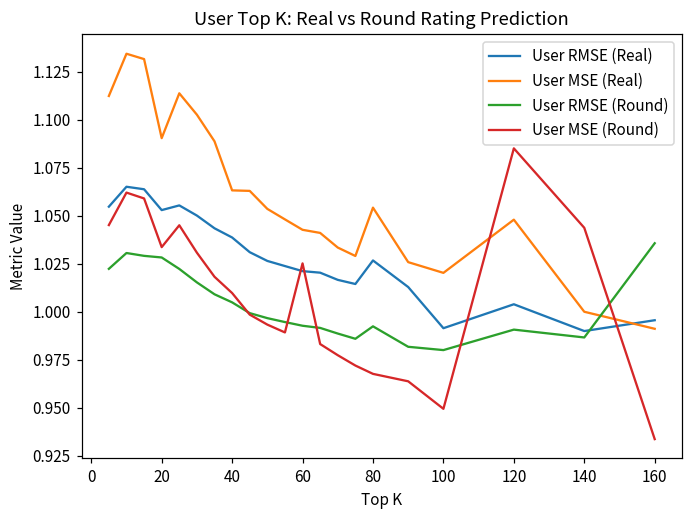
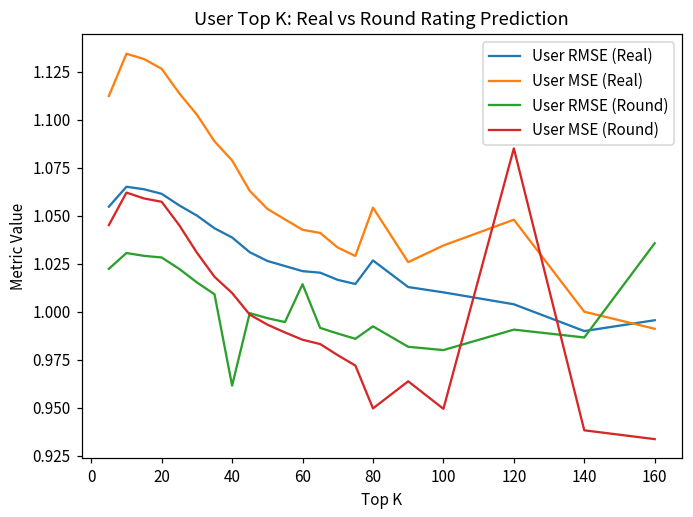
  {
    "User RMSE (Real)": {
-     "20": 1.053,
+     "20": 1.061,
      "40": 1.039,
      "60": 1.021,
      "80": 1.027,
-     "100": 0.991,
+     "100": 1.010,
      "120": 1.004,
      "140": 0.990,
      "160": 0.996
    },
    "User MSE (Real)": {
-     "20": 1.090,
-     "40": 1.063,
+     "20": 1.127,
+     "40": 1.079,
      "60": 1.043,
      "80": 1.054,
-     "100": 1.020,
+     "100": 1.034,
      "120": 1.048,
      "140": 1.000,
      "160": 0.991
    },
    "User RMSE (Round)": {
      "20": 1.028,
-     "40": 1.005,
-     "60": 0.993,
+     "40": 0.961,
+     "60": 1.014,
      "80": 0.992,
      "100": 0.980,
      "120": 0.991,
      "140": 0.987,
      "160": 1.036
    },
    "User MSE (Round)": {
-     "20": 1.034,
+     "20": 1.057,
      "40": 1.010,
-     "60": 1.025,
-     "80": 0.968,
+     "60": 0.985,
+     "80": 0.950,
      "100": 0.949,
      "120": 1.085,
-     "140": 1.044,
+     "140": 0.938,
      "160": 0.934
    }
  }
